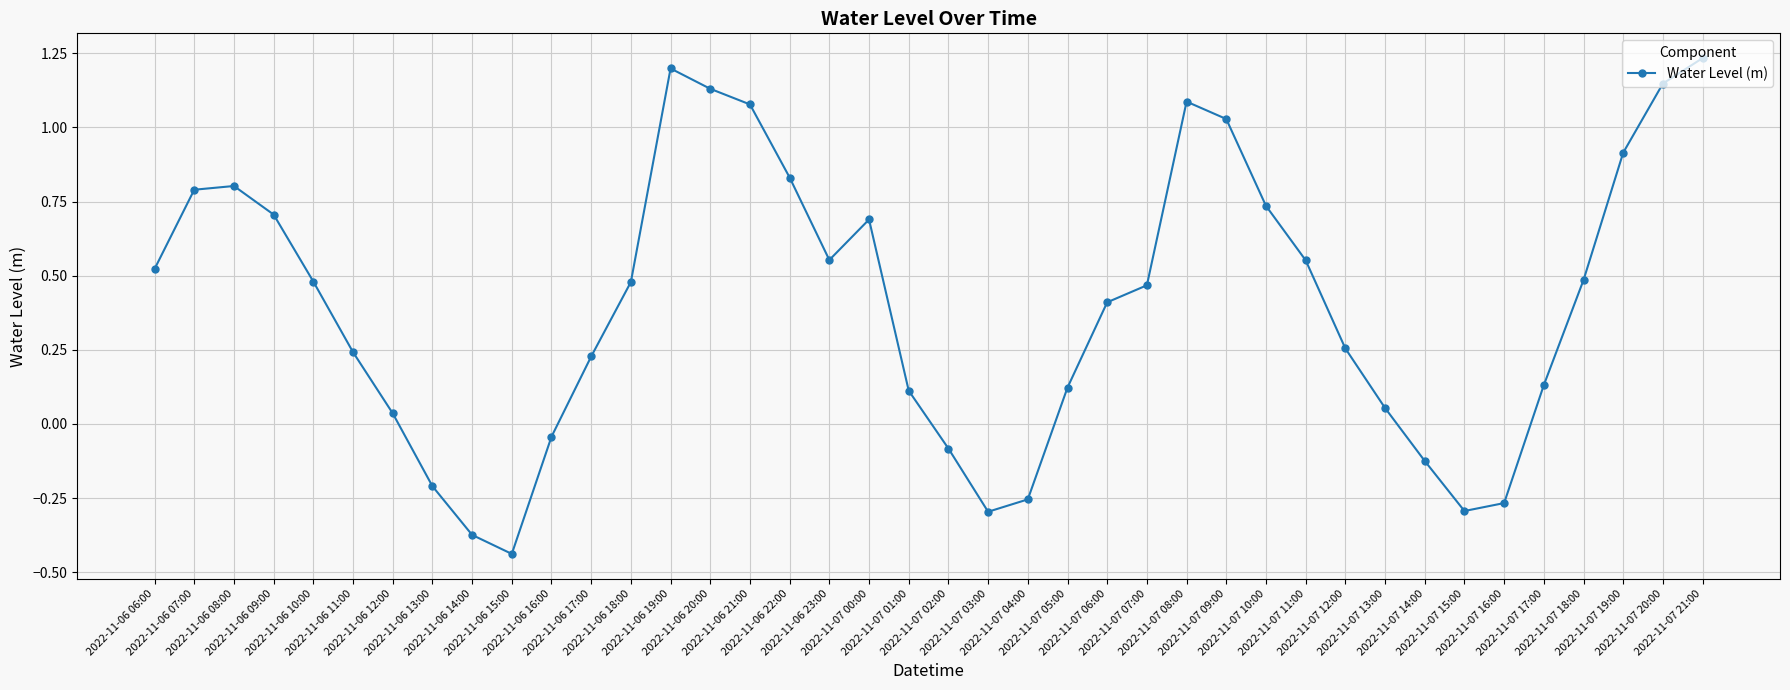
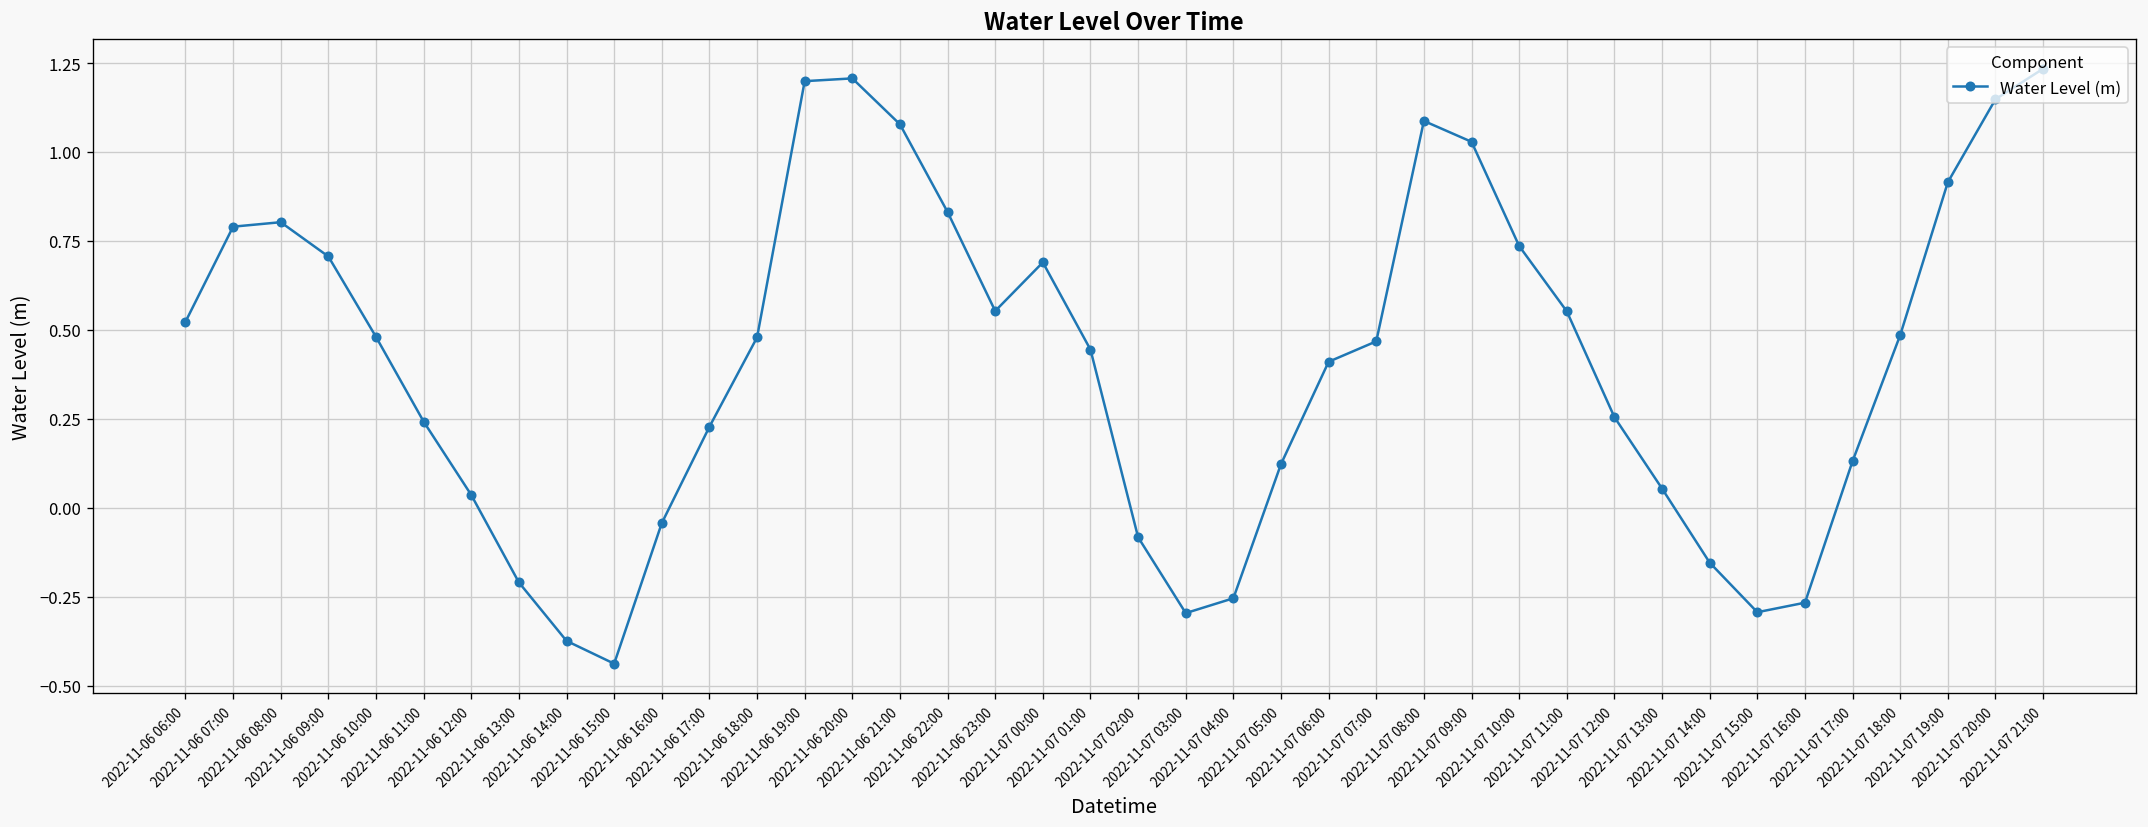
  {
    "2022-11-06 06:00": 0.52,
    "2022-11-06 07:00": 0.79,
    "2022-11-06 08:00": 0.80,
    "2022-11-06 09:00": 0.71,
    "2022-11-06 10:00": 0.48,
    "2022-11-06 11:00": 0.24,
    "2022-11-06 12:00": 0.04,
    "2022-11-06 13:00": -0.21,
    "2022-11-06 14:00": -0.37,
    "2022-11-06 15:00": -0.44,
    "2022-11-06 16:00": -0.04,
    "2022-11-06 17:00": 0.23,
    "2022-11-06 18:00": 0.48,
    "2022-11-06 19:00": 1.20,
-   "2022-11-06 20:00": 1.13,
+   "2022-11-06 20:00": 1.21,
    "2022-11-06 21:00": 1.08,
    "2022-11-06 22:00": 0.83,
    "2022-11-06 23:00": 0.55,
    "2022-11-07 00:00": 0.69,
-   "2022-11-07 01:00": 0.11,
+   "2022-11-07 01:00": 0.44,
    "2022-11-07 02:00": -0.08,
    "2022-11-07 03:00": -0.30,
    "2022-11-07 04:00": -0.25,
    "2022-11-07 05:00": 0.12,
    "2022-11-07 06:00": 0.41,
    "2022-11-07 07:00": 0.47,
    "2022-11-07 08:00": 1.09,
    "2022-11-07 09:00": 1.03,
    "2022-11-07 10:00": 0.74,
    "2022-11-07 11:00": 0.55,
    "2022-11-07 12:00": 0.25,
    "2022-11-07 13:00": 0.05,
-   "2022-11-07 14:00": -0.12,
+   "2022-11-07 14:00": -0.15,
    "2022-11-07 15:00": -0.29,
    "2022-11-07 16:00": -0.27,
    "2022-11-07 17:00": 0.13,
    "2022-11-07 18:00": 0.49,
    "2022-11-07 19:00": 0.91
  }
